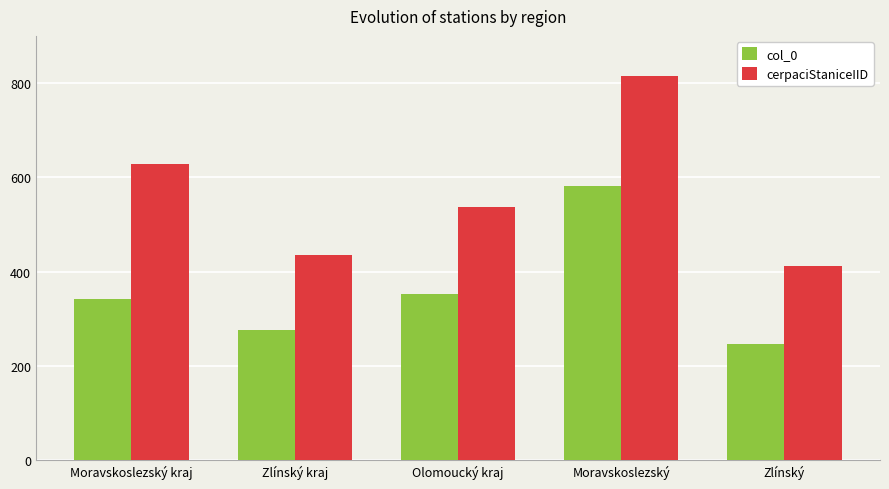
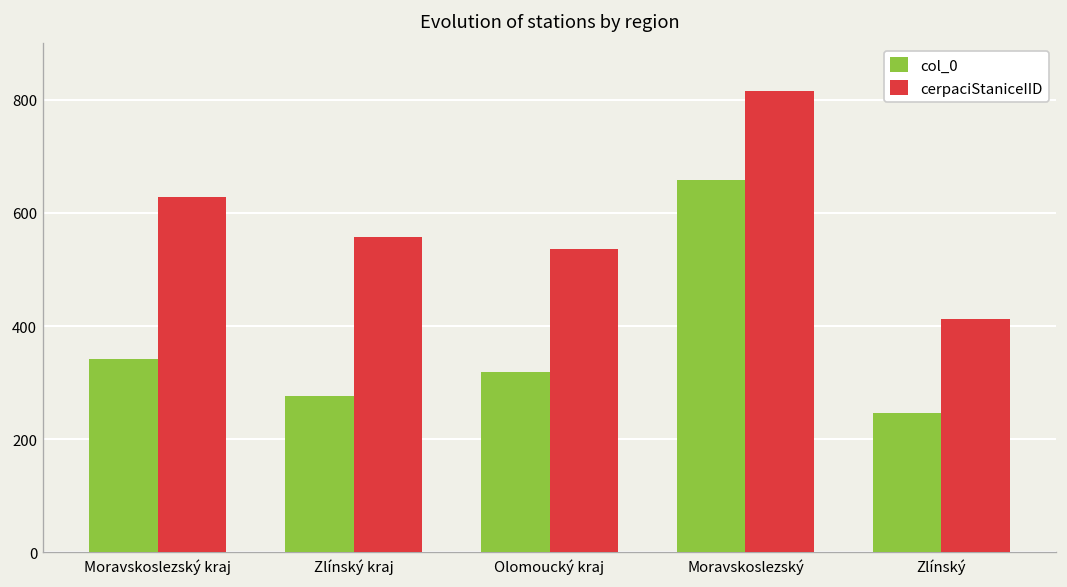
  {
    "col_0": {
      "Moravskoslezský kraj": 340,
      "Zlínský kraj": 280,
-     "Olomoucký kraj": 350,
-     "Moravskoslezský": 580,
+     "Olomoucký kraj": 320,
+     "Moravskoslezský": 660,
      "Zlínský": 250
    },
    "cerpaciStaniceIID": {
      "Moravskoslezský kraj": 630,
-     "Zlínský kraj": 440,
+     "Zlínský kraj": 560,
      "Olomoucký kraj": 540,
      "Moravskoslezský": 820,
      "Zlínský": 410
    }
  }
